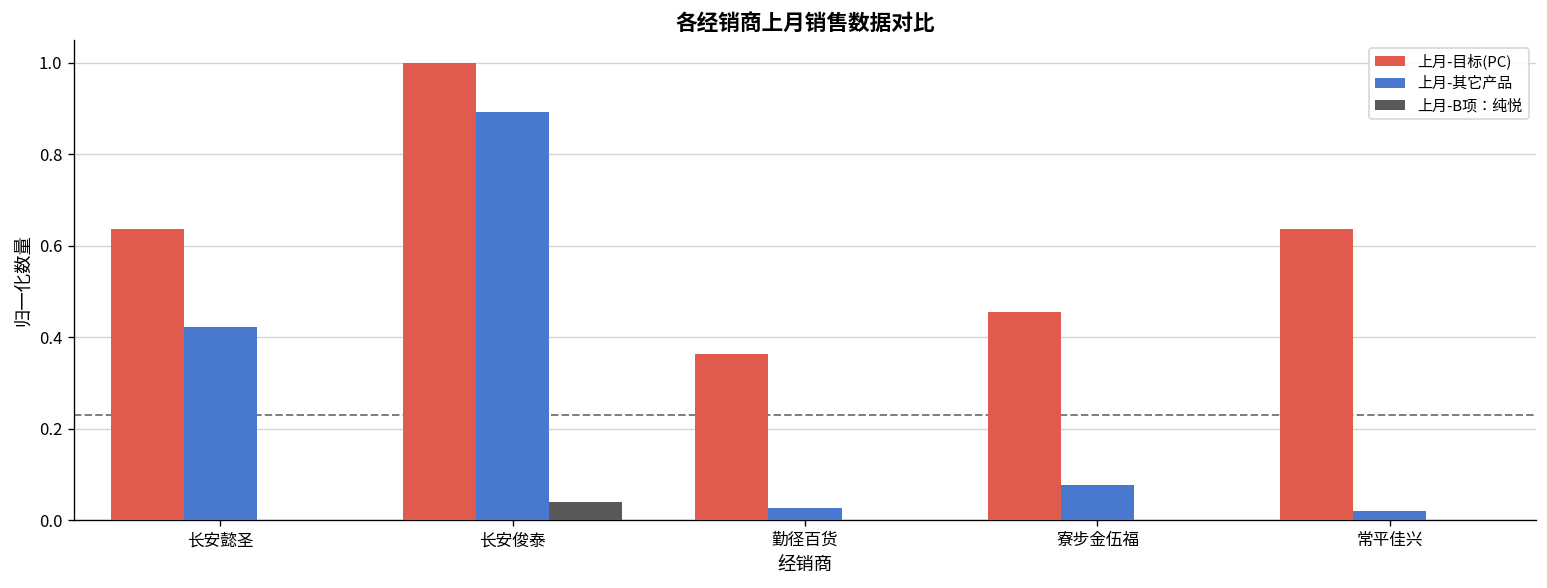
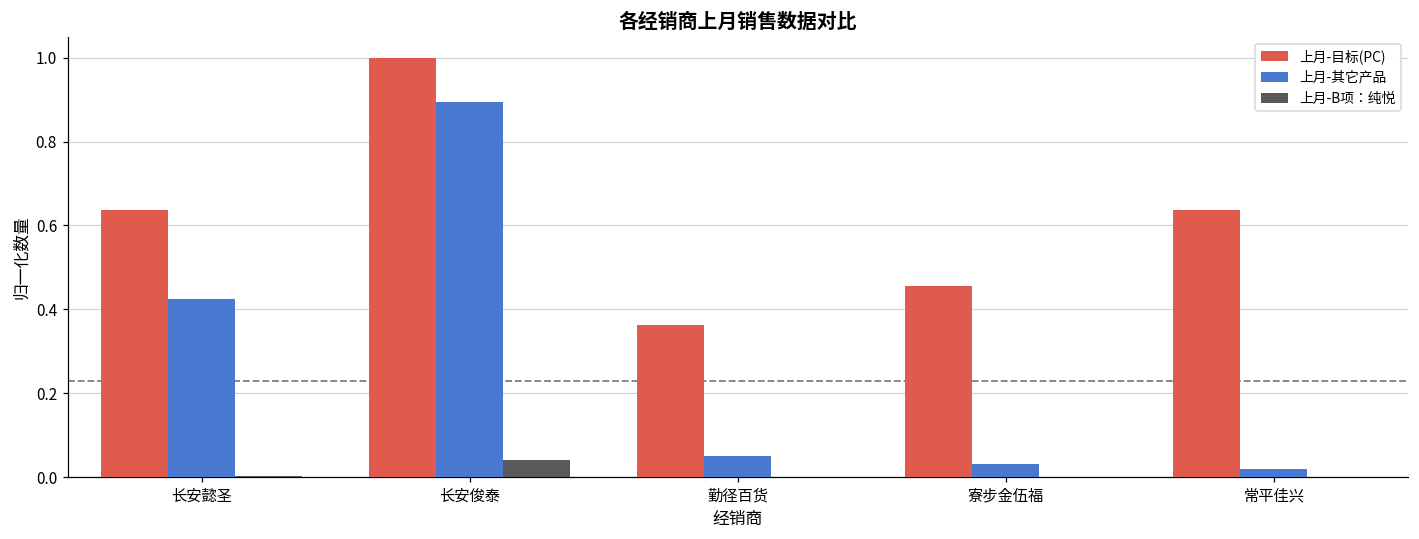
  {
    "上月-目标(PC)": {
      "长安懿圣": 0.64,
      "长安俊泰": 1.00,
      "勤径百货": 0.36,
      "寮步金伍福": 0.45,
      "常平佳兴": 0.64
    },
    "上月-其它产品": {
      "长安懿圣": 0.42,
      "长安俊泰": 0.89,
-     "勤径百货": 0.03,
-     "寮步金伍福": 0.08,
+     "勤径百货": 0.05,
+     "寮步金伍福": 0.03,
      "常平佳兴": 0.02
    },
    "上月-B项：纯悦": {
      "长安俊泰": 0.04
    }
  }
